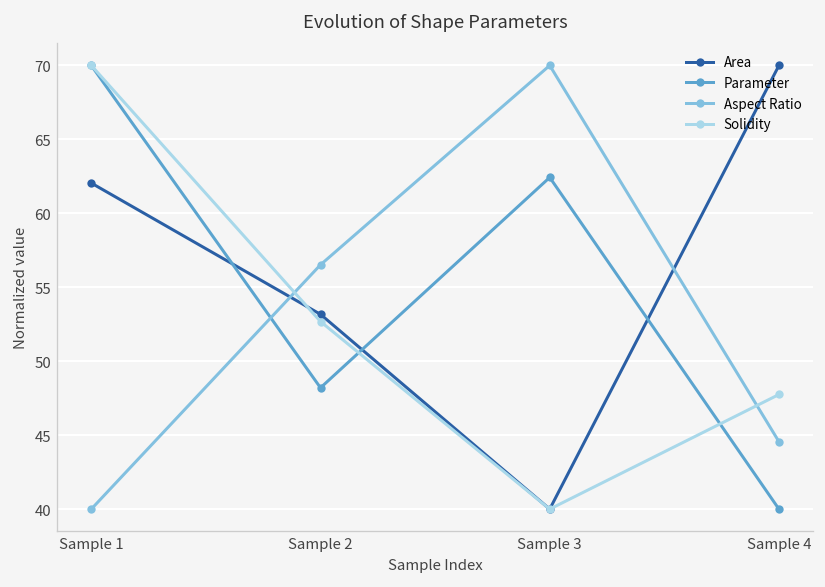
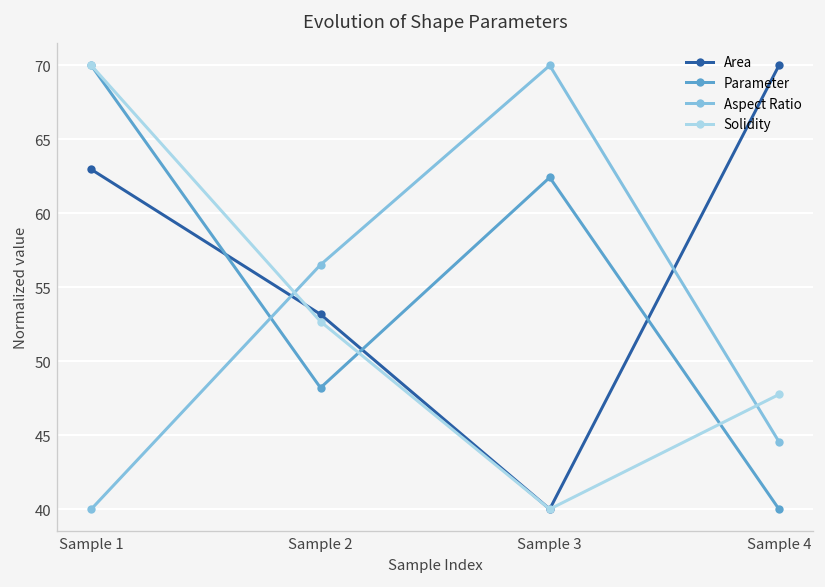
  {
    "Area": {
-     "Sample 1": 62.0,
+     "Sample 1": 63.0,
      "Sample 2": 53.2,
      "Sample 4": 70.0
    }
  }
